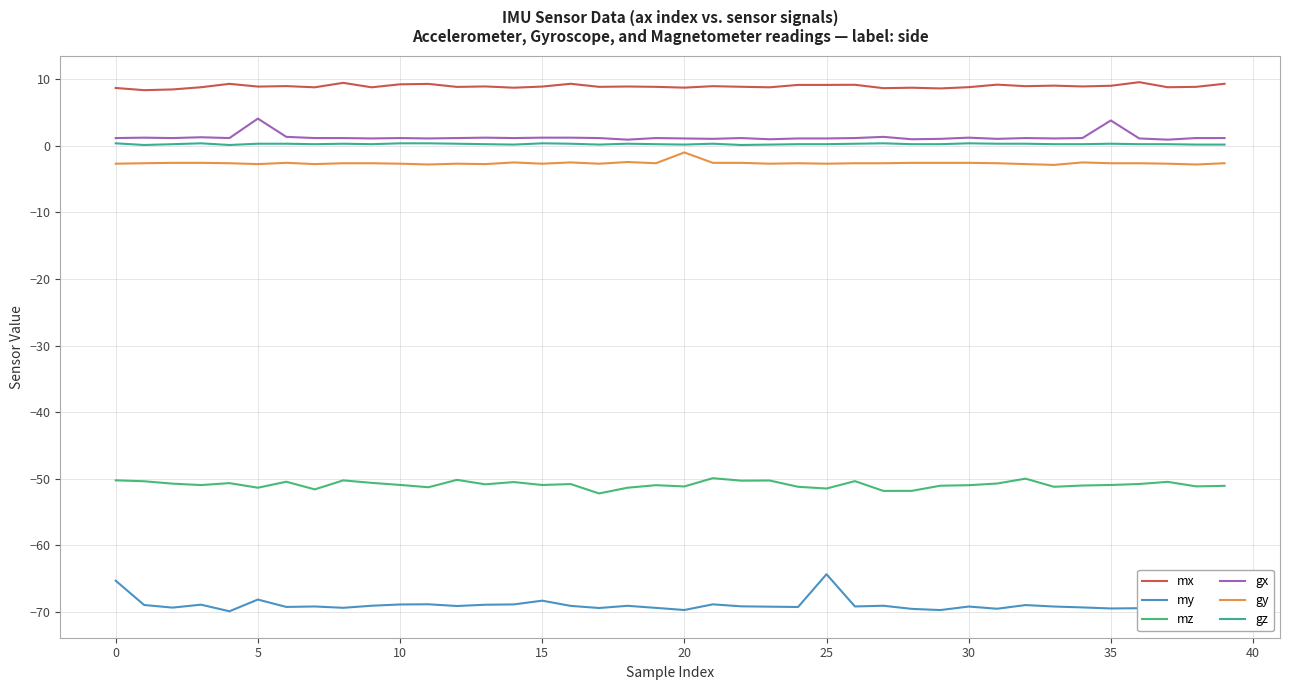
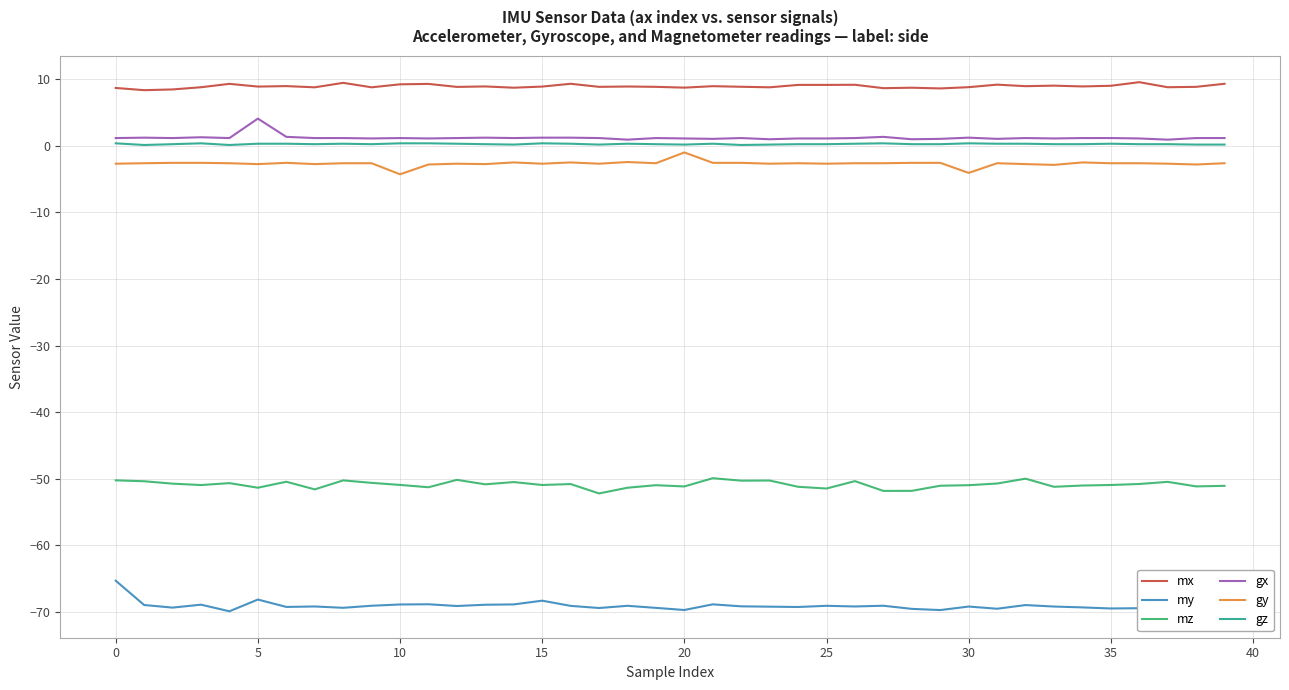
  {
    "mx": {
      "0": 9,
      "5": 9,
      "10": 9,
      "15": 9,
      "20": 9,
      "25": 9,
      "30": 9,
      "35": 9
    },
    "my": {
      "0": -65,
      "5": -68,
      "10": -69,
      "15": -68,
      "20": -70,
-     "25": -64,
+     "25": -69,
      "30": -69,
      "35": -69
    },
    "gx": {
      "0": 1,
      "5": 4,
      "10": 1,
      "15": 1,
      "20": 1,
      "25": 1,
      "30": 1,
-     "35": 4
+     "35": 1
    },
    "gy": {
      "0": -3,
      "5": -3,
-     "10": -3,
+     "10": -4,
      "15": -3,
      "20": -1,
      "25": -3,
-     "30": -3,
+     "30": -4,
      "35": -3
    }
  }
